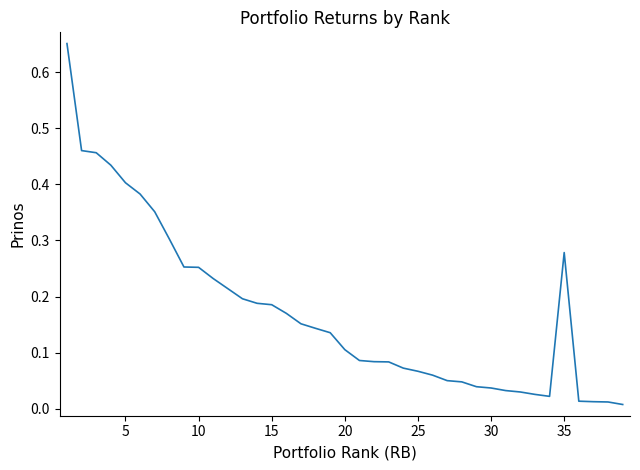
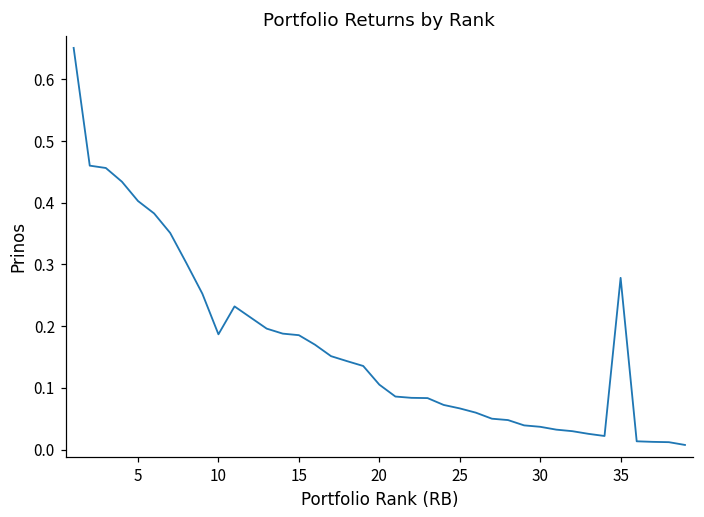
  {
    "5": 0.40,
-   "10": 0.25,
+   "10": 0.19,
    "15": 0.19,
    "20": 0.11,
    "25": 0.07,
    "30": 0.04,
    "35": 0.28
  }
